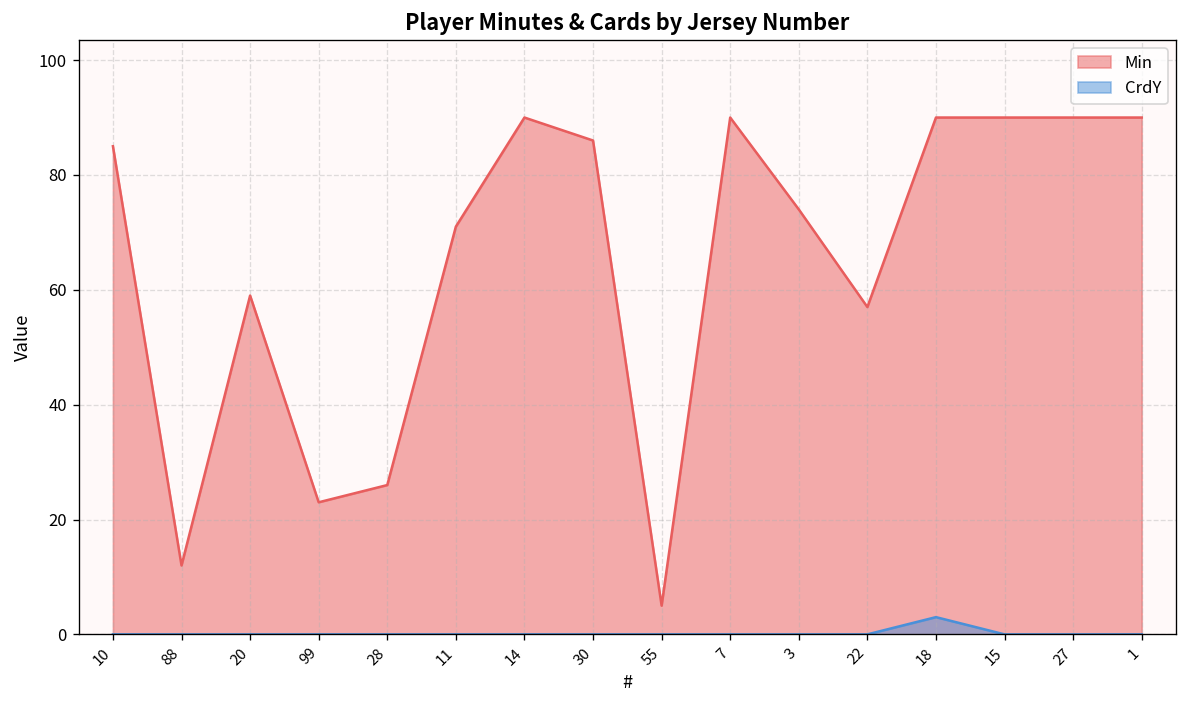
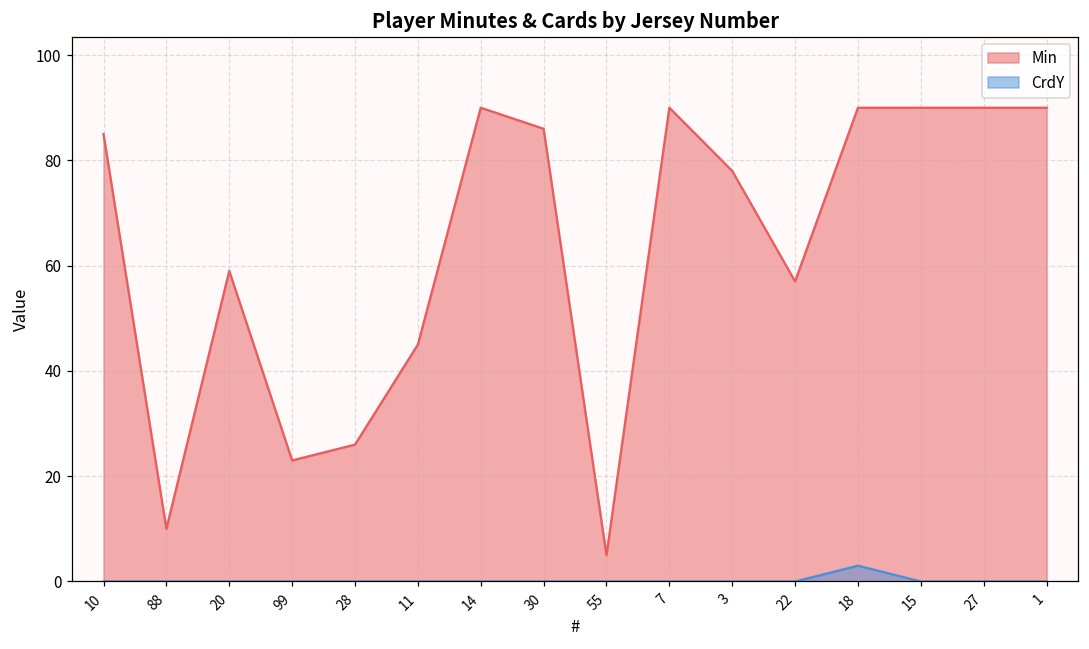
  {
    "Min": {
      "10": 85,
-     "88": 12,
+     "88": 10,
      "20": 59,
      "99": 23,
      "28": 26,
-     "11": 71,
+     "11": 45,
      "14": 90,
      "30": 86,
      "55": 5,
      "7": 90,
-     "3": 74,
+     "3": 78,
      "22": 57,
      "18": 90,
      "15": 90,
      "27": 90,
      "1": 90
    },
    "CrdY": {
      "10": 0,
      "88": 0,
      "20": 0,
      "99": 0,
      "28": 0,
      "11": 0,
      "14": 0,
      "30": 0,
      "55": 0,
      "7": 0,
      "3": 0,
      "22": 0,
      "18": 3,
      "15": 0,
      "27": 0,
      "1": 0
    }
  }
